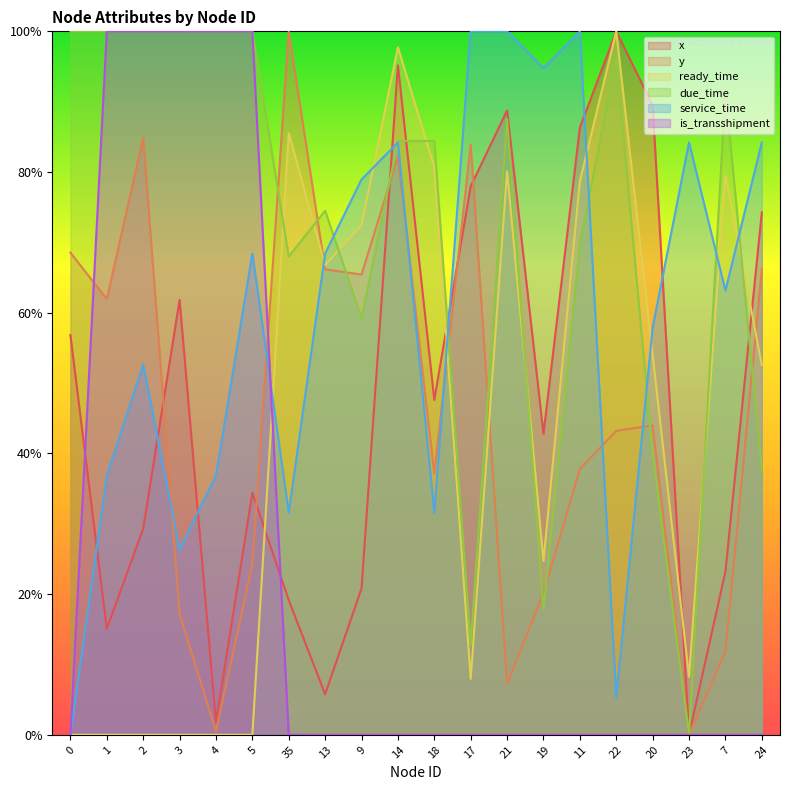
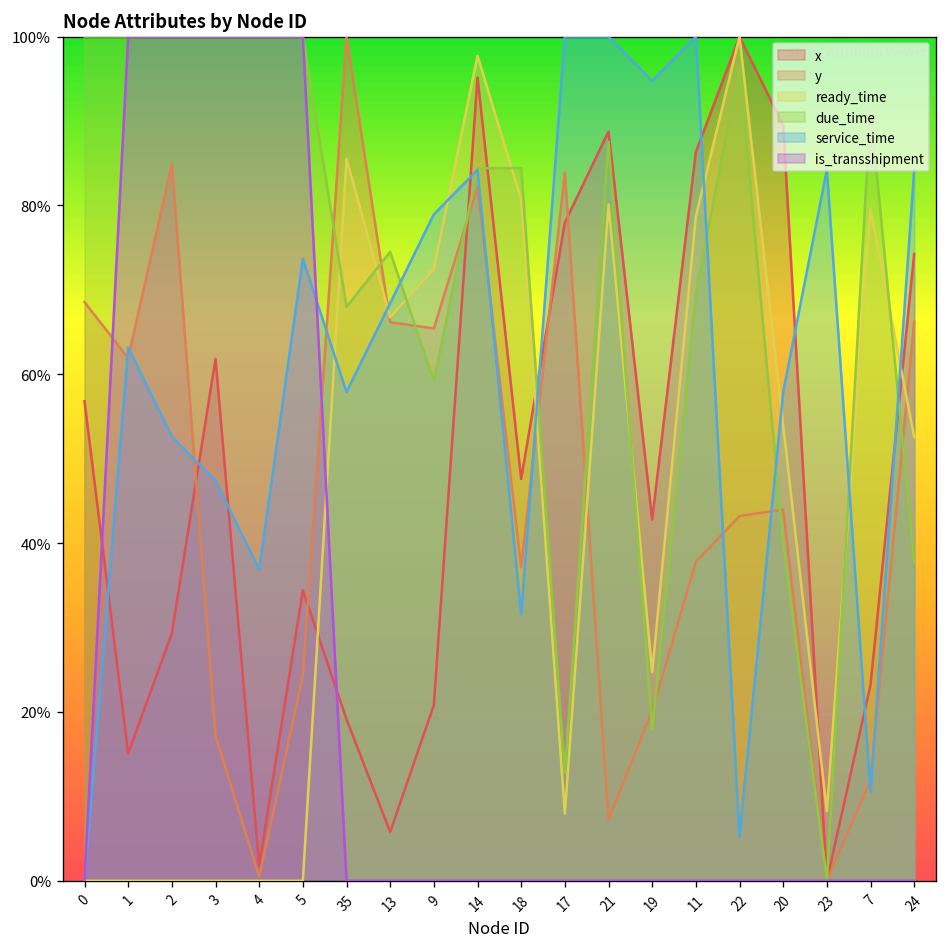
  {
    "service_time": {
-     "1": "37%",
+     "1": "63%",
      "2": "53%",
-     "3": "26%",
+     "3": "47%",
      "4": "37%",
-     "5": "68%",
-     "35": "32%",
+     "5": "74%",
+     "35": "58%",
      "13": "68%",
      "9": "79%",
      "18": "32%",
      "17": "100%",
      "21": "100%",
      "19": "95%",
      "11": "100%",
      "22": "5%",
      "20": "58%",
      "23": "84%",
-     "7": "63%",
+     "7": "11%",
      "24": "84%"
    },
    "is_transshipment": {
      "35": "0%",
      "13": "0%",
      "9": "0%",
      "14": "0%",
      "18": "0%",
      "17": "0%",
      "21": "0%",
      "19": "0%",
      "11": "0%",
      "22": "0%",
      "20": "0%",
      "7": "0%",
      "24": "0%"
    }
  }
